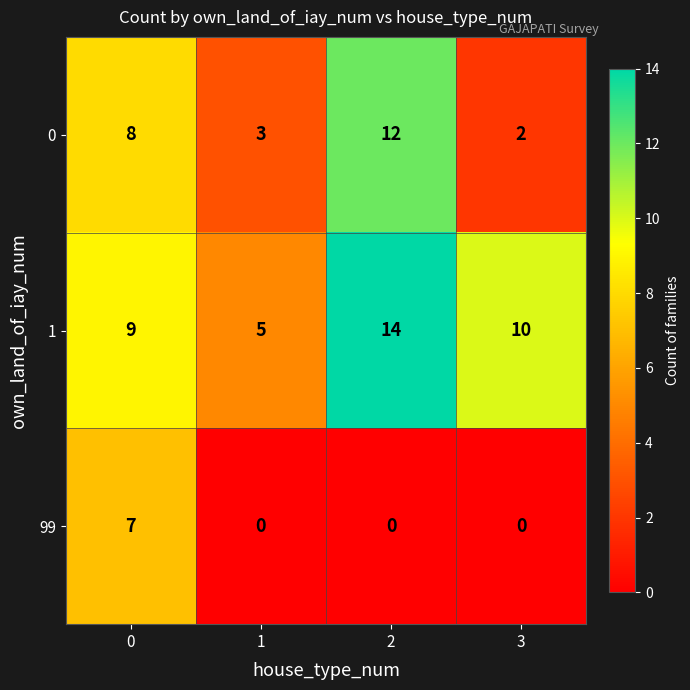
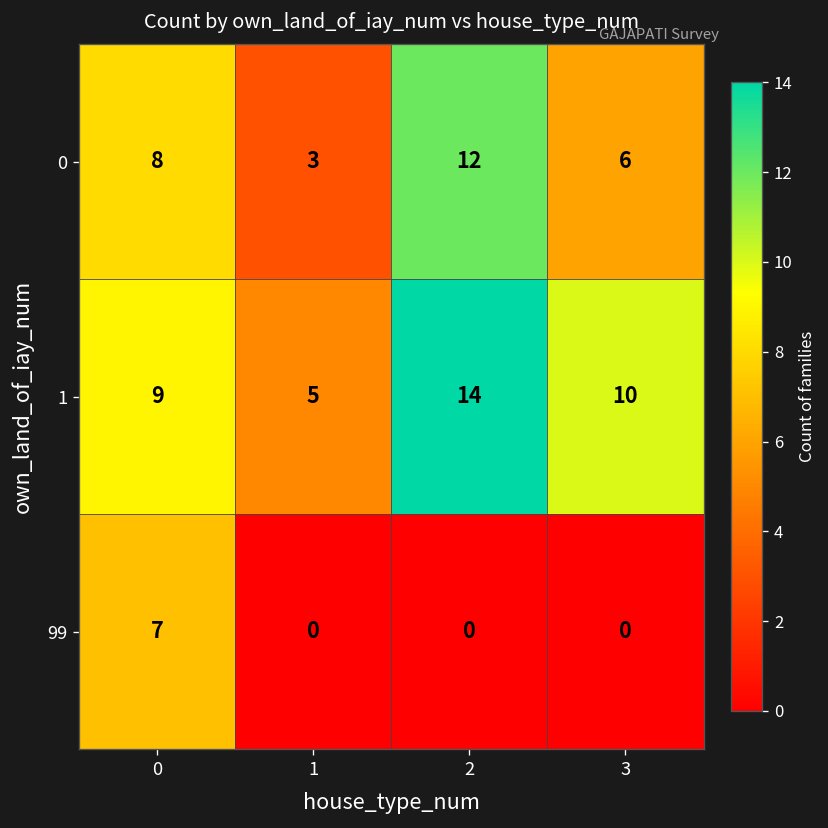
  {
    "0": {
      "0": 8,
      "1": 3,
      "2": 12,
-     "3": 2
+     "3": 6
    },
    "1": {
      "0": 9,
      "1": 5,
      "2": 14,
      "3": 10
    },
    "99": {
      "0": 7,
      "1": 0,
      "2": 0,
      "3": 0
    }
  }
